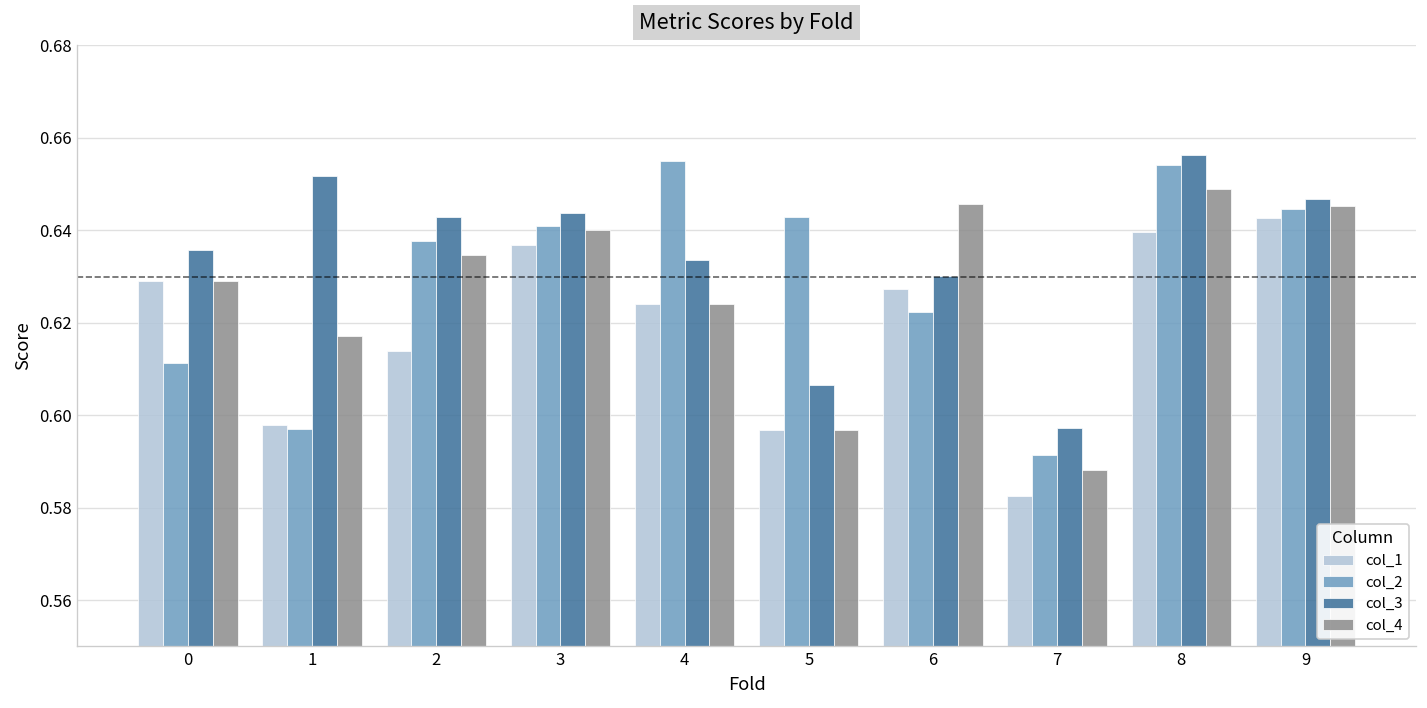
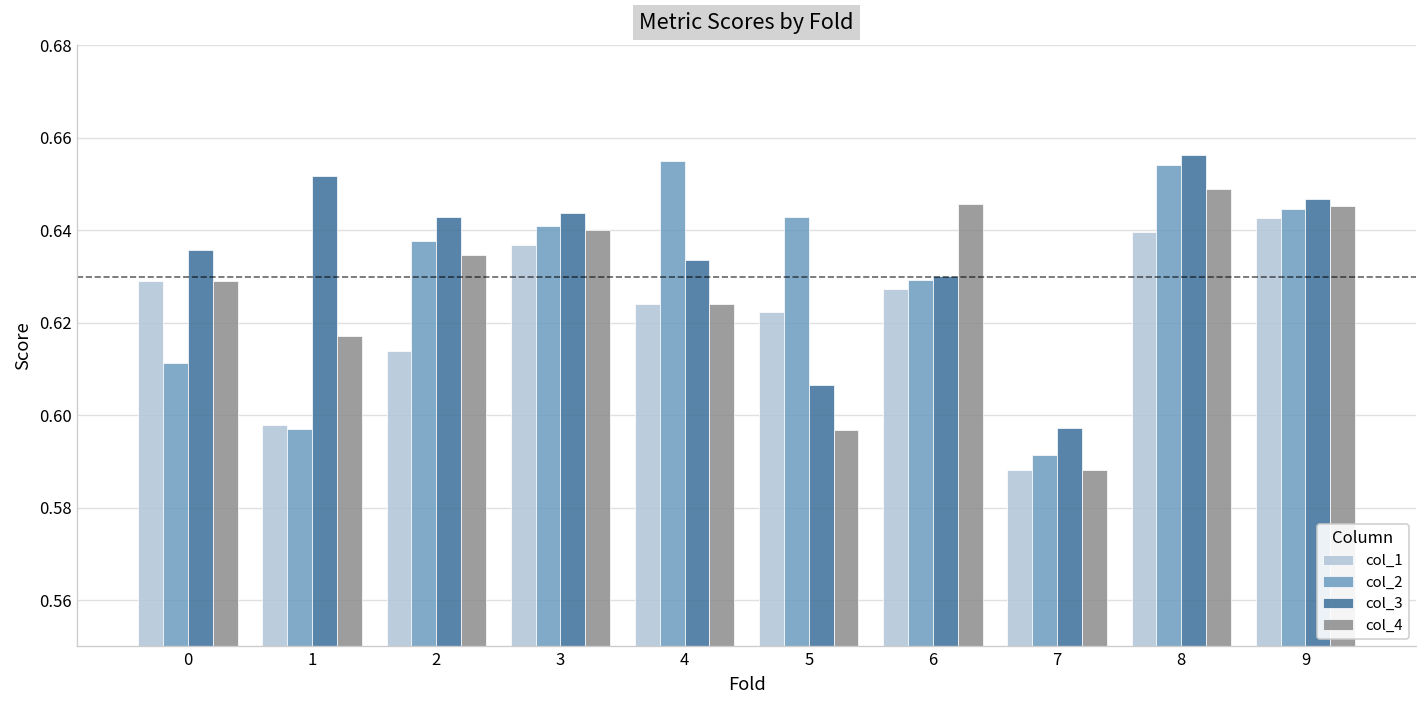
  {
    "col_1": {
      "0": 0.629,
      "1": 0.598,
      "2": 0.614,
      "3": 0.637,
      "4": 0.624,
-     "5": 0.597,
+     "5": 0.622,
      "6": 0.627,
-     "7": 0.583,
+     "7": 0.588,
      "8": 0.640,
      "9": 0.643
    },
    "col_2": {
      "0": 0.611,
      "1": 0.597,
      "2": 0.638,
      "3": 0.641,
      "4": 0.655,
      "5": 0.643,
-     "6": 0.622,
+     "6": 0.629,
      "7": 0.591,
      "8": 0.654,
      "9": 0.645
    },
    "col_3": {
      "0": 0.636,
      "1": 0.652,
      "2": 0.643,
      "3": 0.644,
      "4": 0.634,
      "5": 0.607,
      "6": 0.630,
      "7": 0.597,
      "8": 0.656,
      "9": 0.647
    },
    "col_4": {
      "0": 0.629,
      "1": 0.617,
      "2": 0.635,
      "3": 0.640,
      "4": 0.624,
      "5": 0.597,
      "6": 0.646,
      "7": 0.588,
      "8": 0.649,
      "9": 0.645
    }
  }
